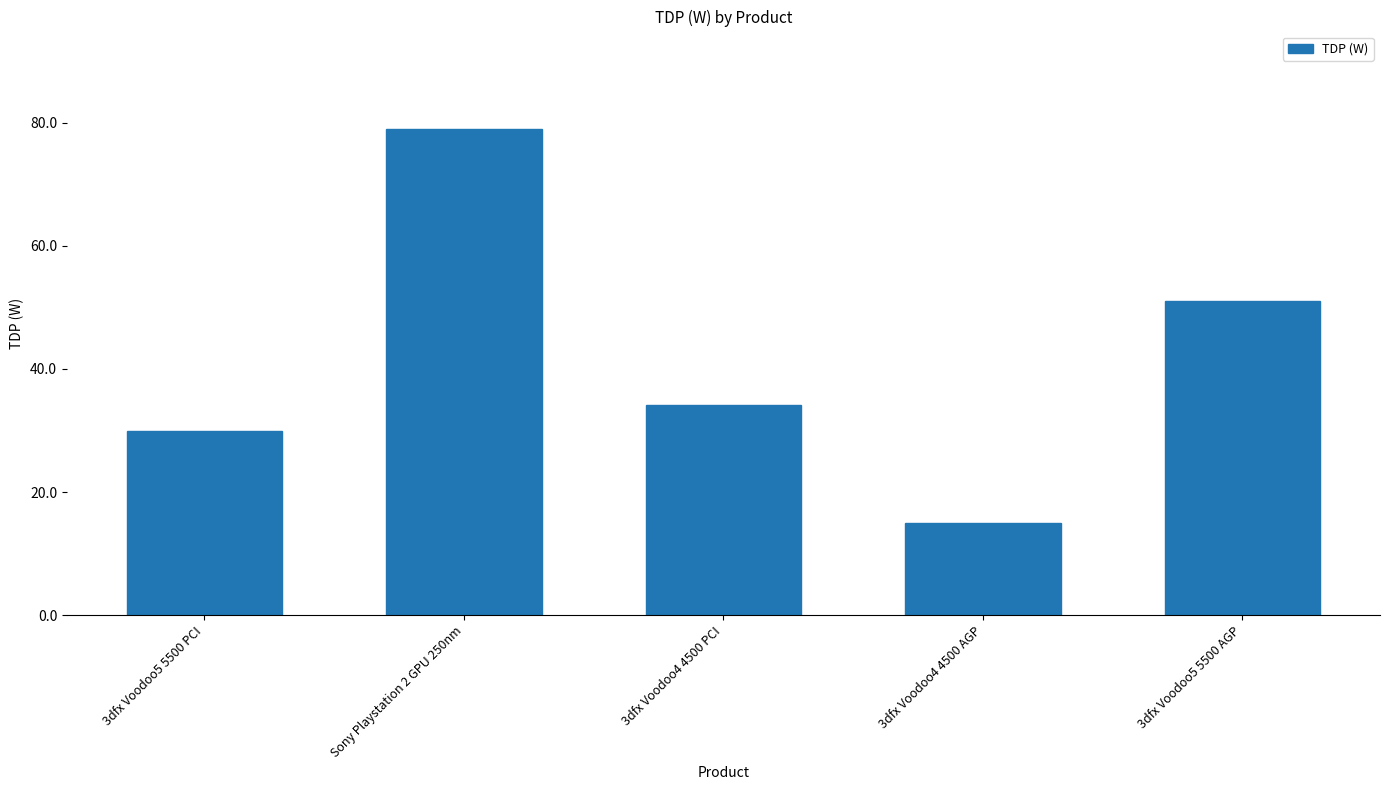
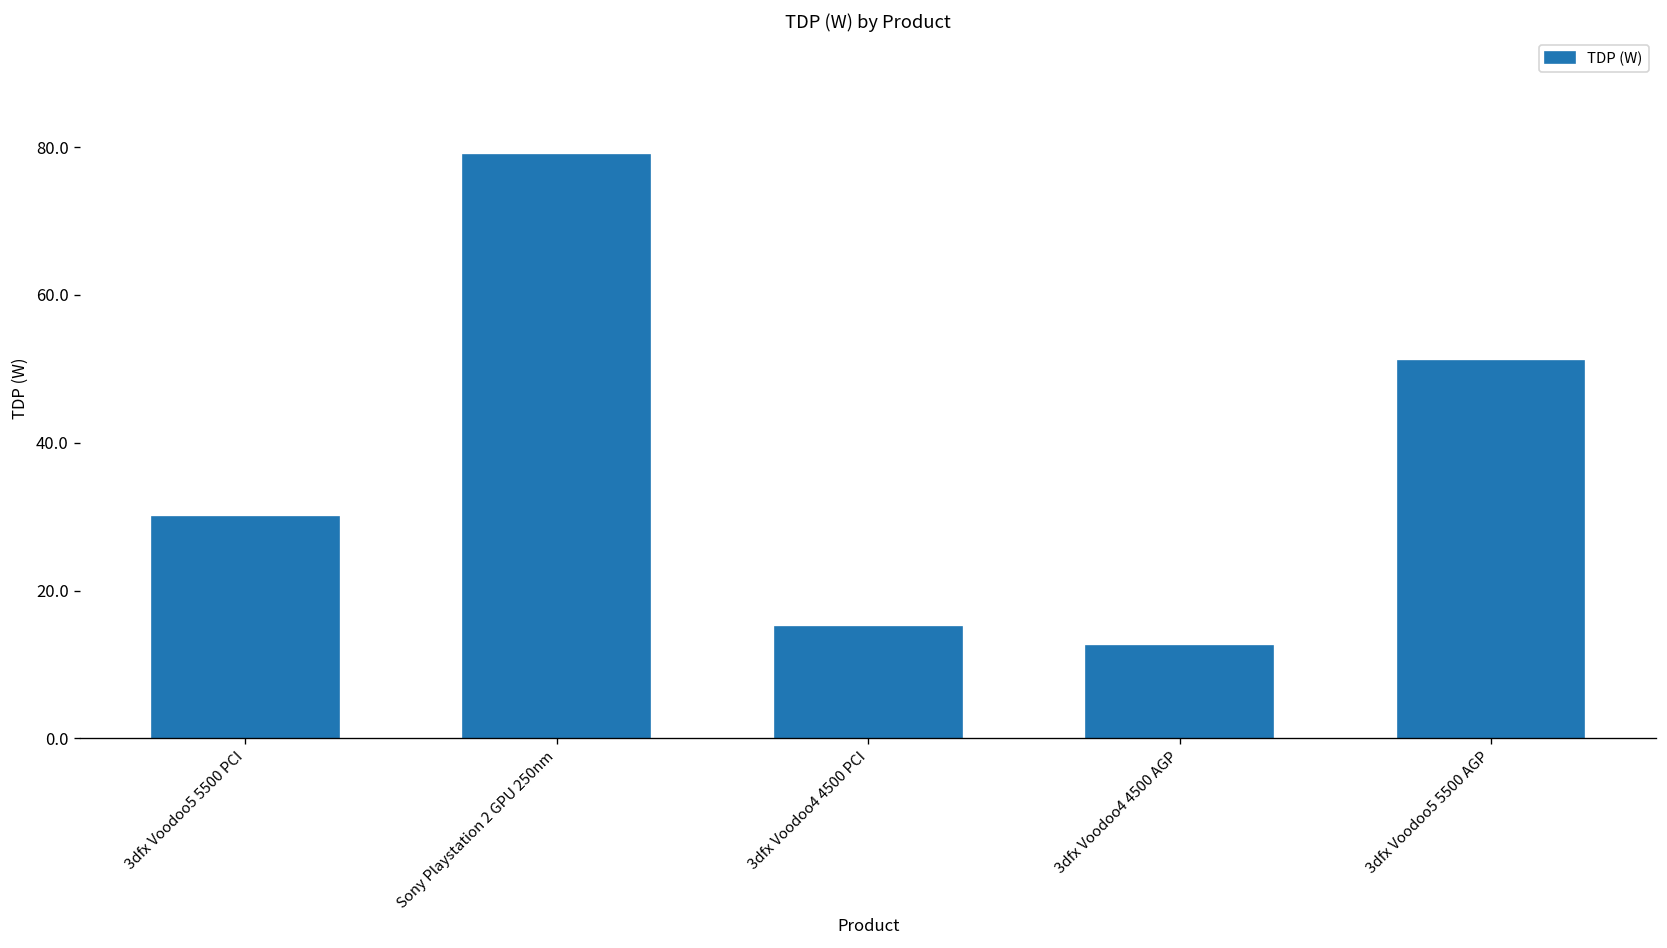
  {
    "3dfx Voodoo5 5500 PCI": 30,
    "Sony Playstation 2 GPU 250nm": 79,
-   "3dfx Voodoo4 4500 PCI": 34,
-   "3dfx Voodoo4 4500 AGP": 15,
+   "3dfx Voodoo4 4500 PCI": 15,
+   "3dfx Voodoo4 4500 AGP": 13,
    "3dfx Voodoo5 5500 AGP": 51
  }
